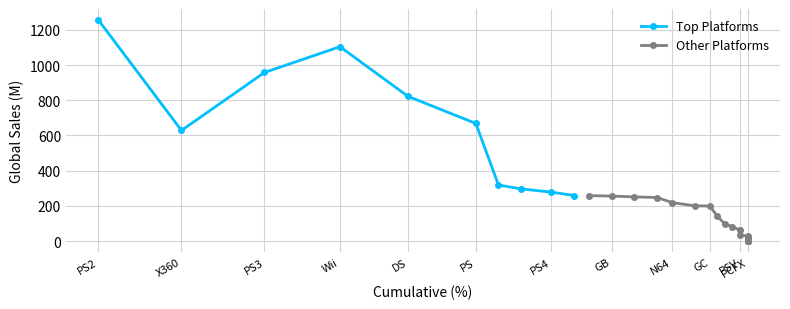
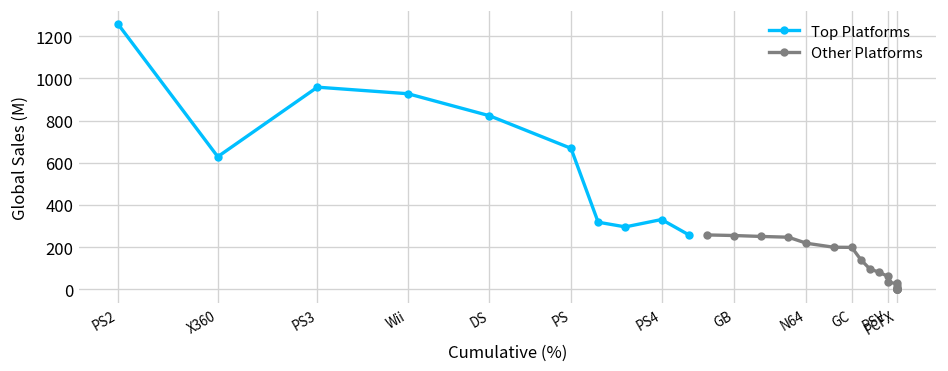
  {
    "Top Platforms": {
      "PS2": 1260,
      "X360": 630,
      "PS3": 960,
-     "Wii": 1100,
+     "Wii": 930,
      "DS": 820,
      "PS": 670,
-     "PS4": 280
+     "PS4": 330
    }
  }
